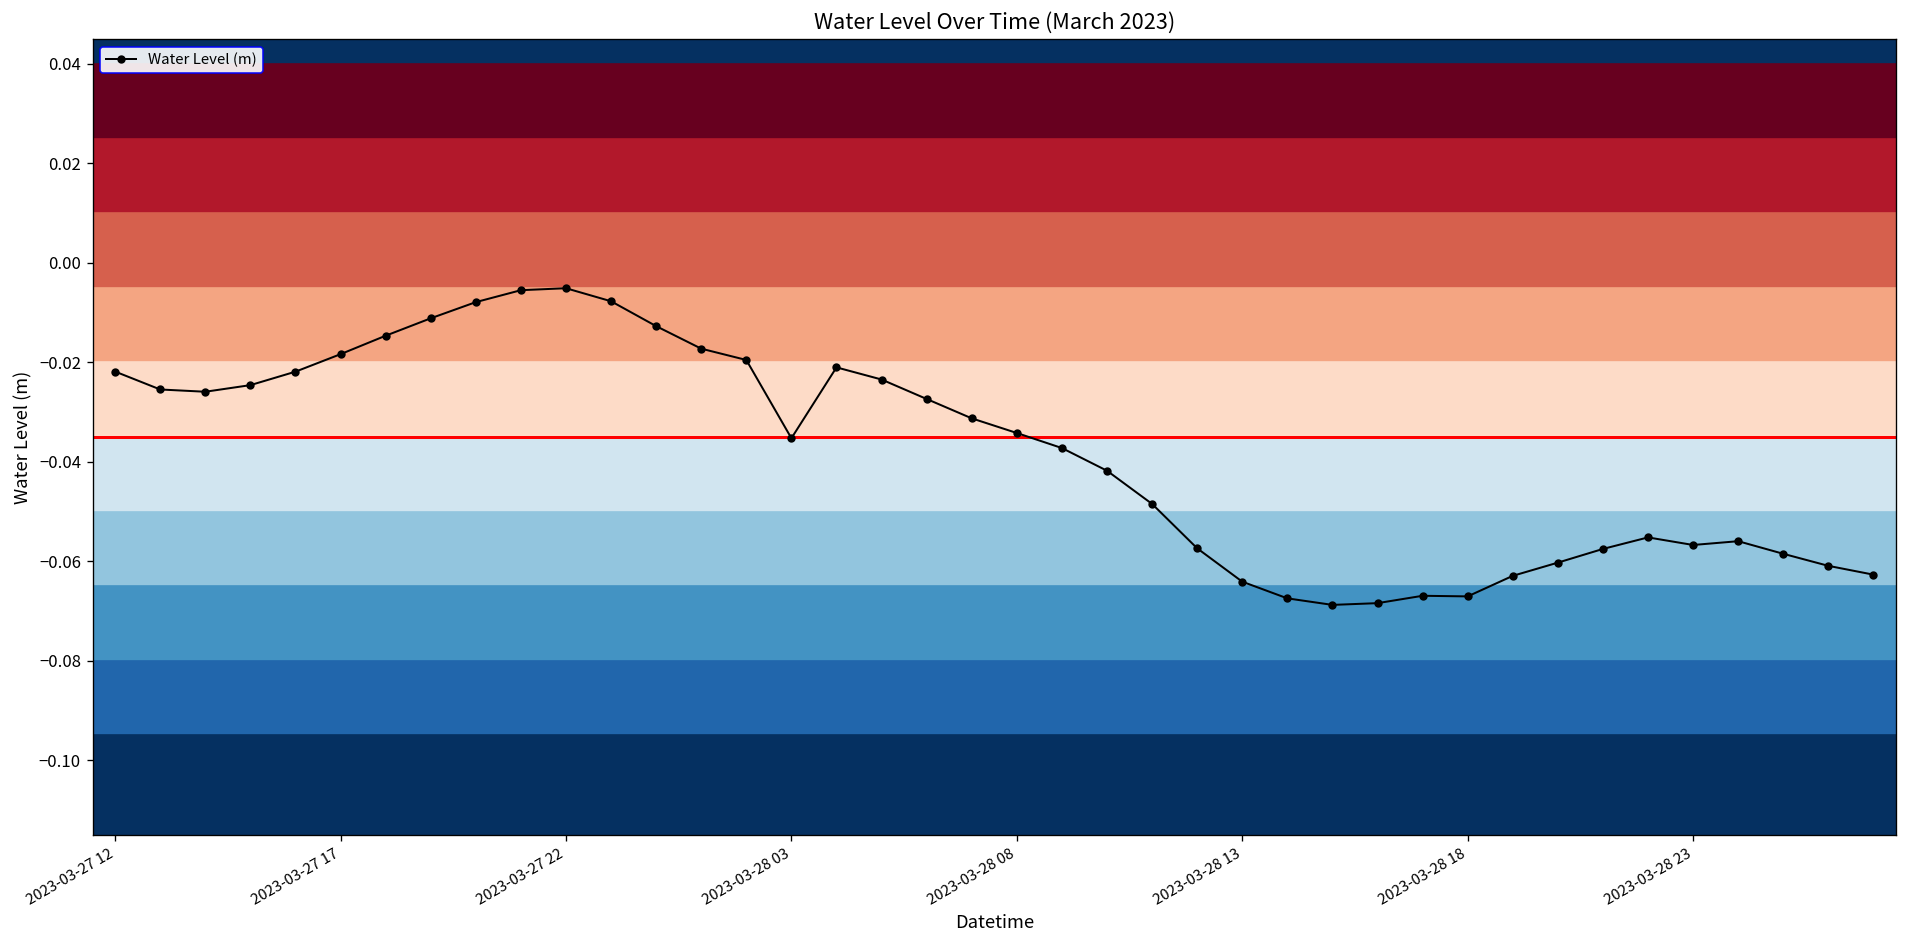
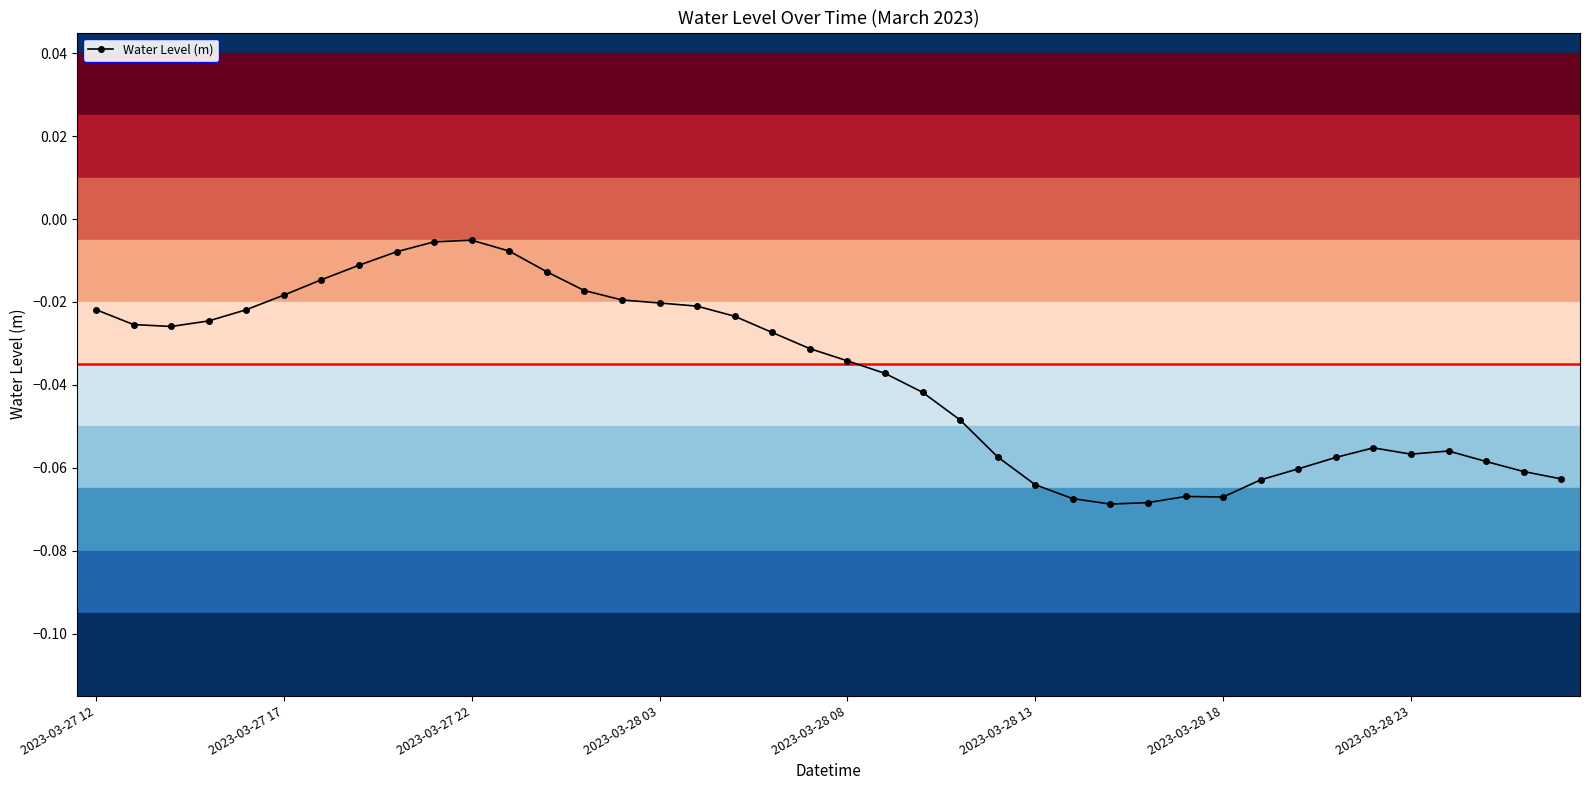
  {
    "2023-03-27 12": -0.022,
    "2023-03-27 17": -0.018,
    "2023-03-27 22": -0.005,
-   "2023-03-28 03": -0.035,
+   "2023-03-28 03": -0.020,
    "2023-03-28 08": -0.034,
    "2023-03-28 13": -0.064,
    "2023-03-28 18": -0.067,
    "2023-03-28 23": -0.057
  }
